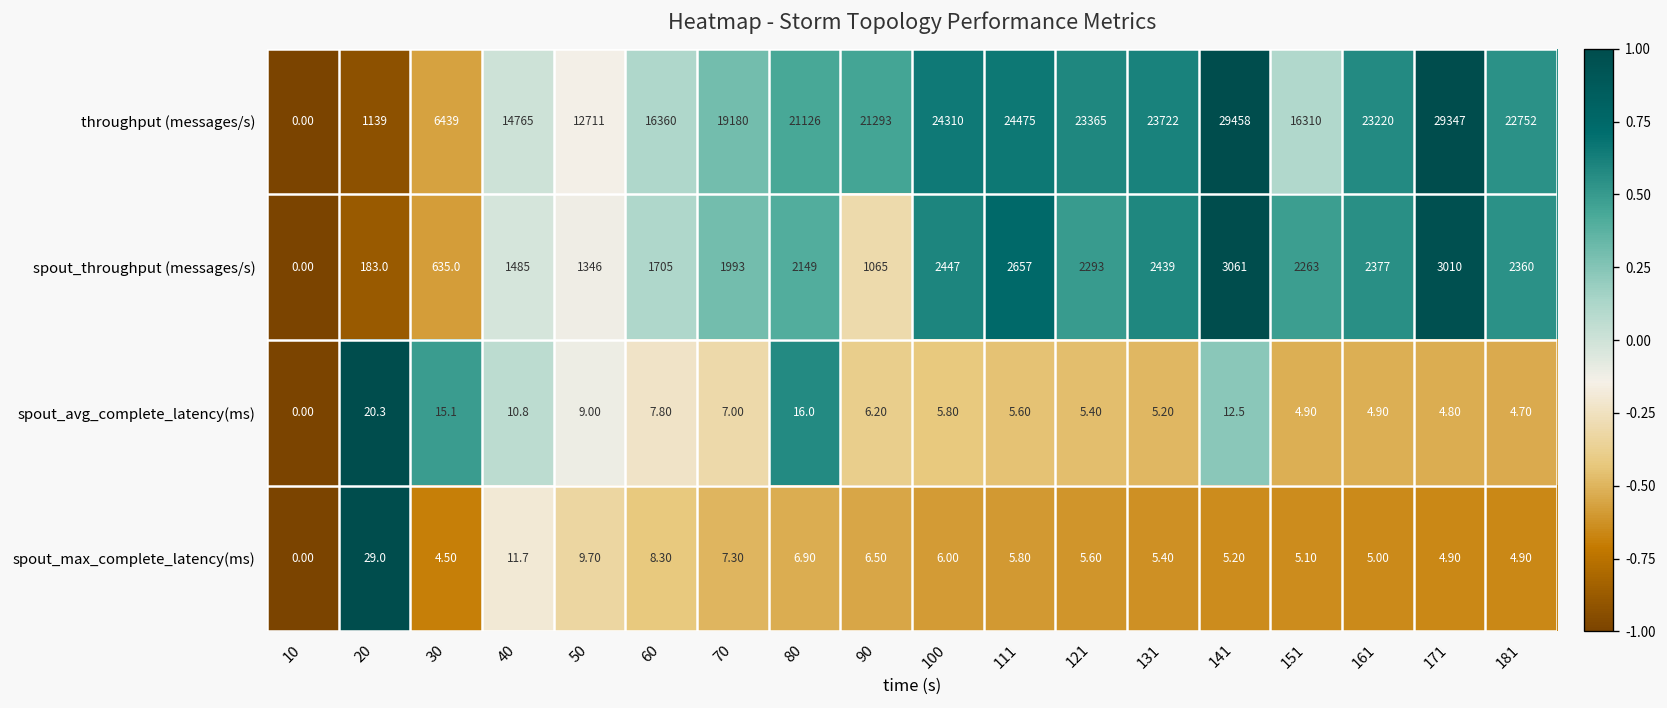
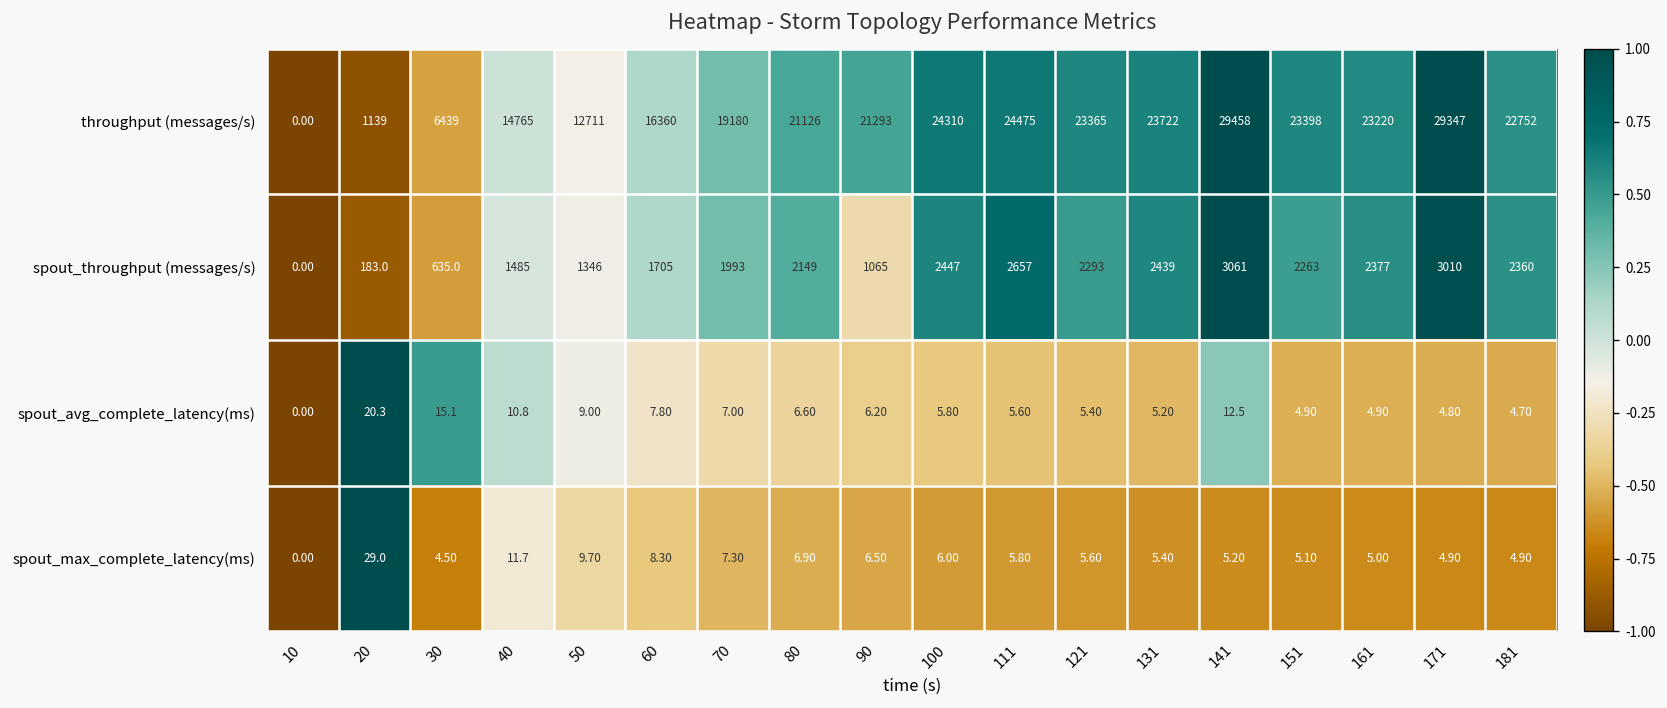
  {
    "throughput (messages/s)": {
      "10": 0.00,
      "20": 1139,
      "30": 6439,
      "40": 14765,
      "50": 12711,
      "60": 16360,
      "70": 19180,
      "80": 21126,
      "90": 21293,
      "100": 24310,
      "111": 24475,
      "121": 23365,
      "131": 23722,
      "141": 29458,
-     "151": 16310,
+     "151": 23398,
      "161": 23220,
      "171": 29347,
      "181": 22752
    },
    "spout_throughput (messages/s)": {
      "10": 0.00,
      "20": 183.0,
      "30": 635.0,
      "40": 1485,
      "50": 1346,
      "60": 1705,
      "70": 1993,
      "80": 2149,
      "90": 1065,
      "100": 2447,
      "111": 2657,
      "121": 2293,
      "131": 2439,
      "141": 3061,
      "151": 2263,
      "161": 2377,
      "171": 3010,
      "181": 2360
    },
    "spout_avg_complete_latency(ms)": {
      "10": 0.00,
      "20": 20.3,
      "30": 15.1,
      "40": 10.8,
      "50": 9.00,
      "60": 7.80,
      "70": 7.00,
-     "80": 16.0,
+     "80": 6.60,
      "90": 6.20,
      "100": 5.80,
      "111": 5.60,
      "121": 5.40,
      "131": 5.20,
      "141": 12.5,
      "151": 4.90,
      "161": 4.90,
      "171": 4.80,
      "181": 4.70
    },
    "spout_max_complete_latency(ms)": {
      "10": 0.00,
      "20": 29.0,
      "30": 4.50,
      "40": 11.7,
      "50": 9.70,
      "60": 8.30,
      "70": 7.30,
      "80": 6.90,
      "90": 6.50,
      "100": 6.00,
      "111": 5.80,
      "121": 5.60,
      "131": 5.40,
      "141": 5.20,
      "151": 5.10,
      "161": 5.00,
      "171": 4.90,
      "181": 4.90
    }
  }
